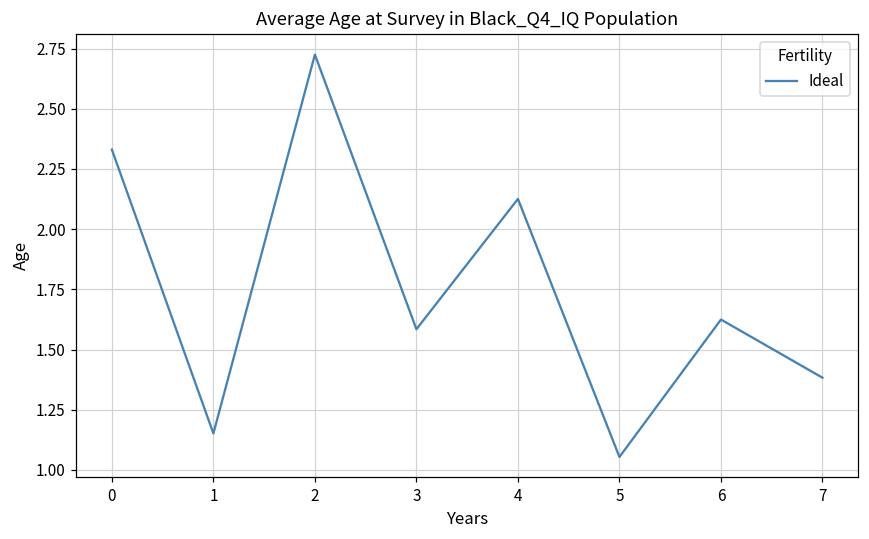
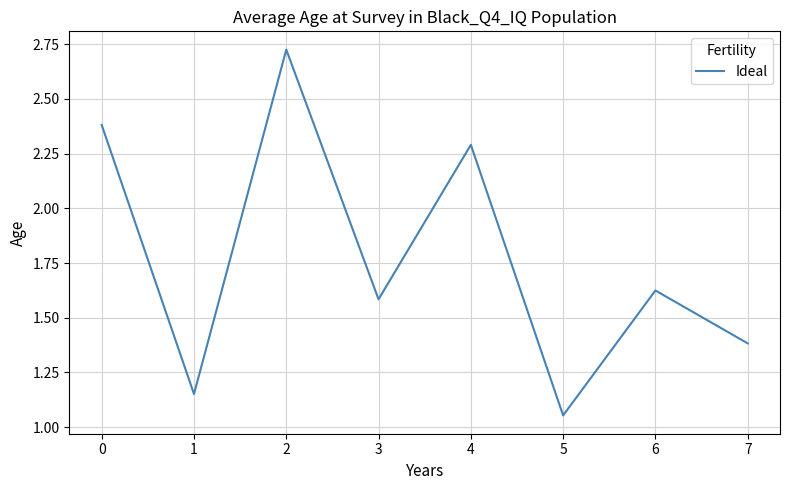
  {
-   "0": 2.33,
+   "0": 2.38,
    "1": 1.15,
    "2": 2.73,
    "3": 1.58,
-   "4": 2.13,
+   "4": 2.29,
    "5": 1.05,
    "6": 1.62,
    "7": 1.38
  }
